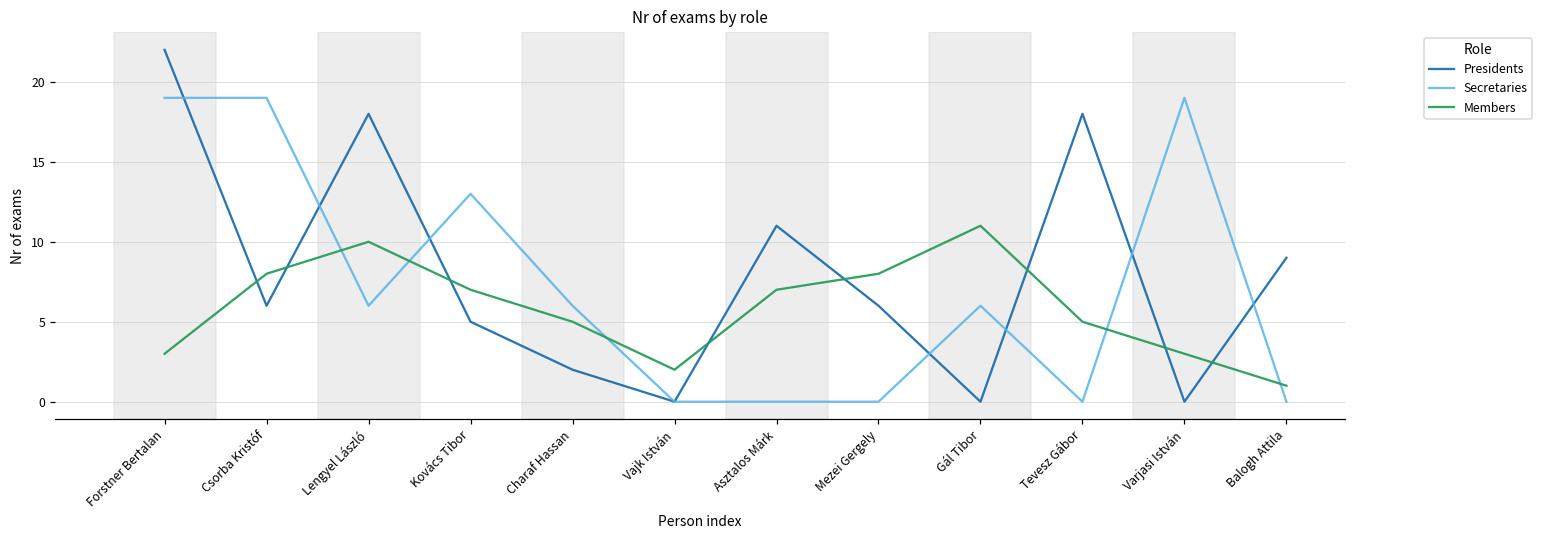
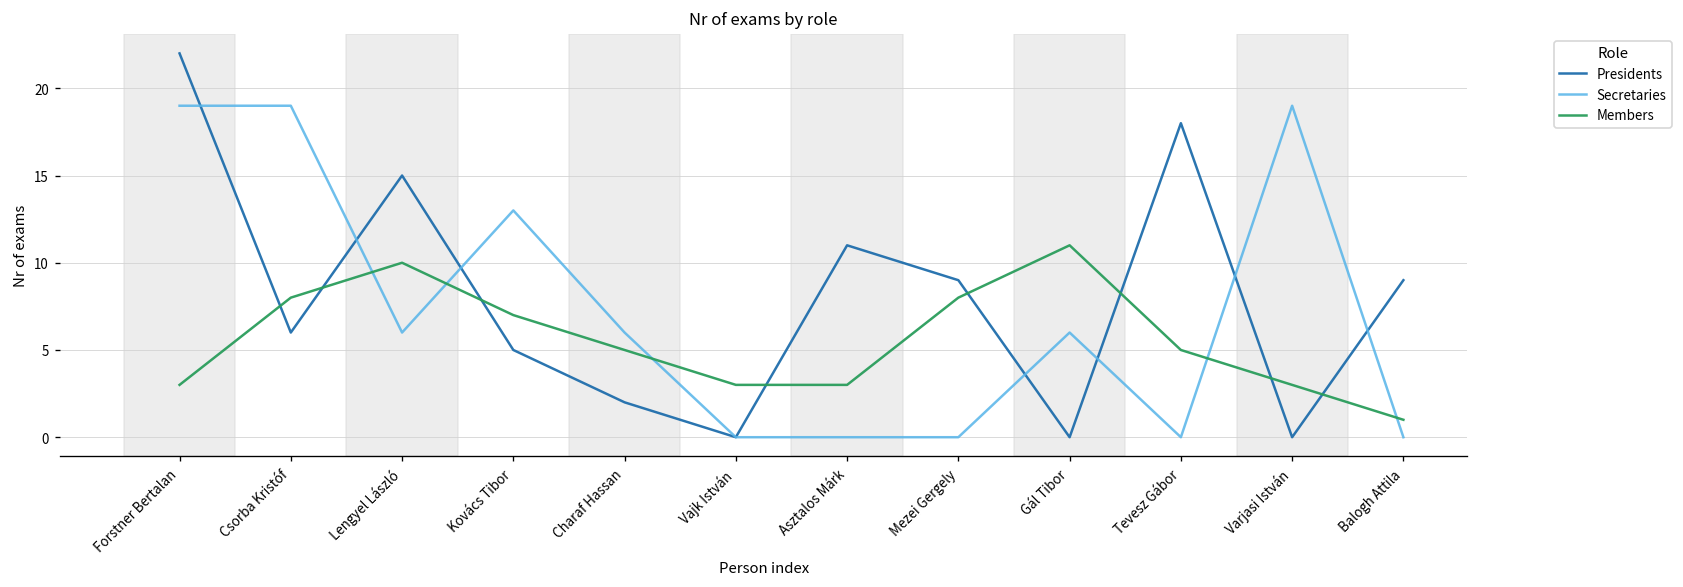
  {
    "Presidents": {
      "Forstner Bertalan": 22,
      "Csorba Kristóf": 6,
-     "Lengyel László": 18,
+     "Lengyel László": 15,
      "Kovács Tibor": 5,
      "Charaf Hassan": 2,
      "Asztalos Márk": 11,
-     "Mezei Gergely": 6,
+     "Mezei Gergely": 9,
      "Gál Tibor": 0,
      "Tevesz Gábor": 18,
      "Varjasi István": 0,
      "Balogh Attila": 9
    },
    "Secretaries": {
      "Forstner Bertalan": 19,
      "Csorba Kristóf": 19,
      "Lengyel László": 6,
      "Kovács Tibor": 13,
      "Charaf Hassan": 6,
      "Asztalos Márk": 0,
      "Mezei Gergely": 0,
      "Gál Tibor": 6,
      "Tevesz Gábor": 0,
      "Varjasi István": 19,
      "Balogh Attila": 0
    },
    "Members": {
      "Forstner Bertalan": 3,
      "Csorba Kristóf": 8,
      "Lengyel László": 10,
      "Kovács Tibor": 7,
      "Charaf Hassan": 5,
-     "Vajk István": 2,
-     "Asztalos Márk": 7,
+     "Vajk István": 3,
+     "Asztalos Márk": 3,
      "Mezei Gergely": 8,
      "Gál Tibor": 11,
      "Tevesz Gábor": 5,
      "Varjasi István": 3,
      "Balogh Attila": 1
    }
  }
